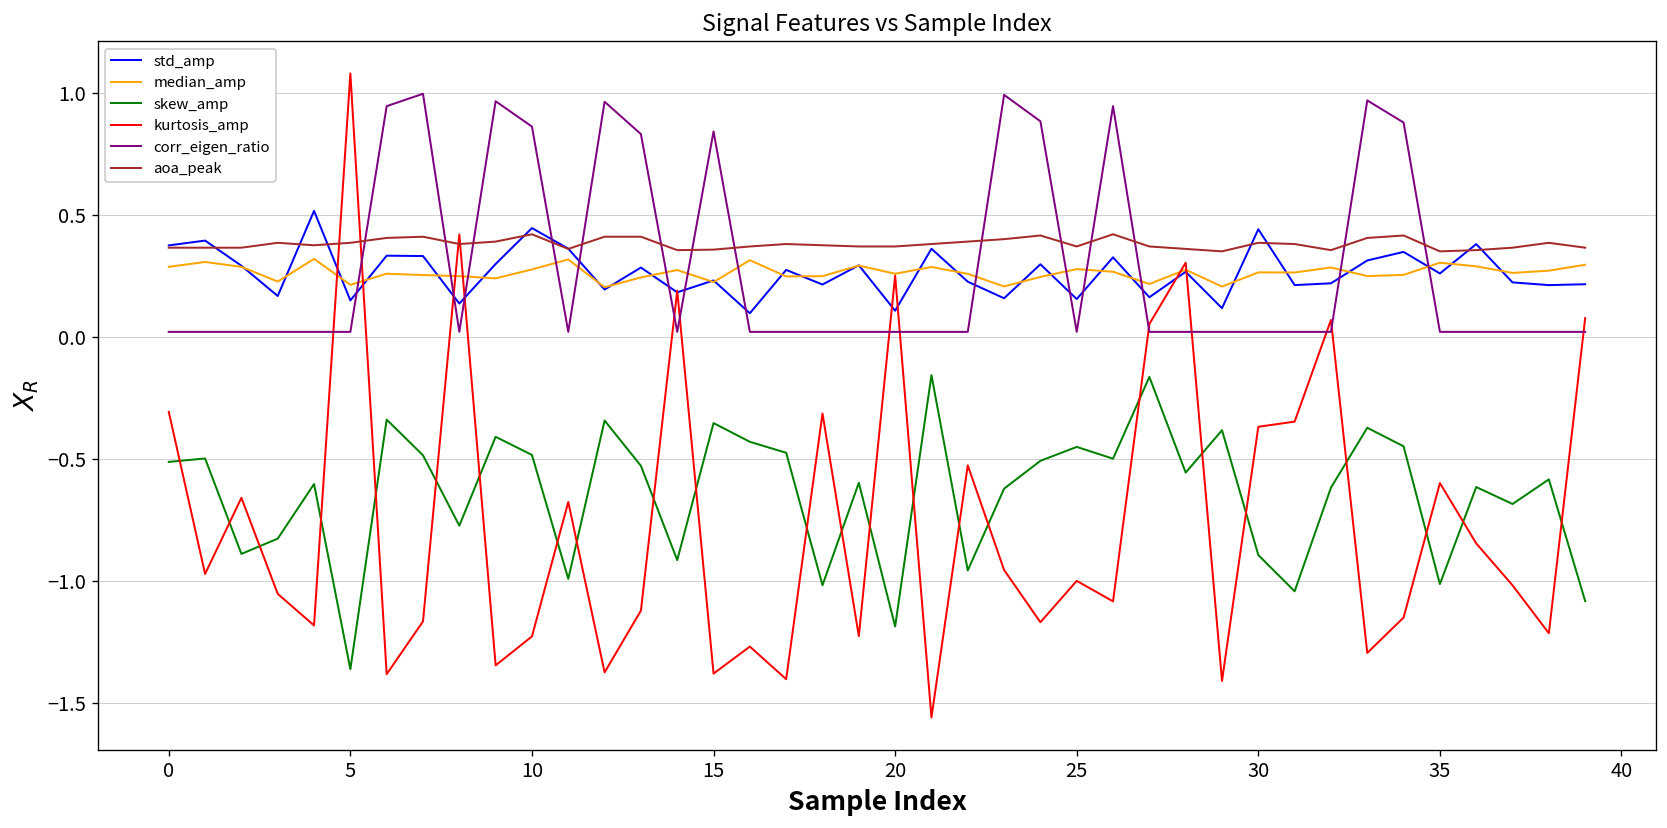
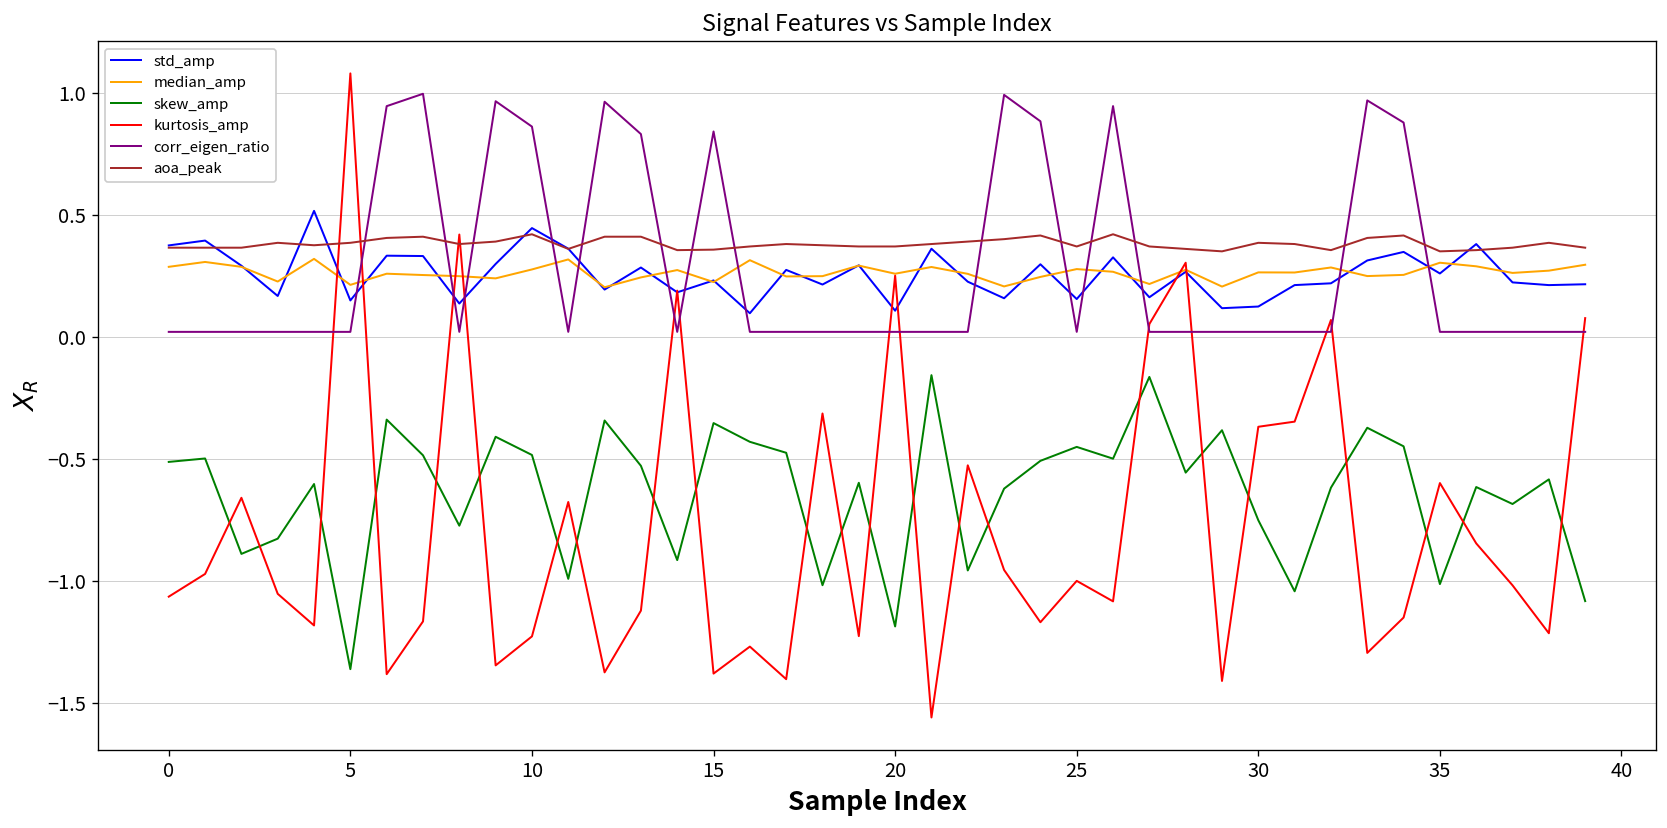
  {
    "std_amp": {
      "5": 0.15,
      "10": 0.45,
      "20": 0.11,
      "25": 0.15,
-     "30": 0.44,
+     "30": 0.12,
      "35": 0.26
    },
    "median_amp": {
      "0": 0.29,
      "5": 0.21,
      "10": 0.28,
      "25": 0.28,
      "30": 0.26,
      "35": 0.30
    },
    "skew_amp": {
      "0": -0.51,
      "5": -1.36,
      "10": -0.48,
      "15": -0.35,
      "20": -1.19,
      "25": -0.45,
-     "30": -0.89,
+     "30": -0.75,
      "35": -1.01
    },
    "kurtosis_amp": {
-     "0": -0.31,
+     "0": -1.07,
      "5": 1.08,
      "10": -1.23,
      "15": -1.38,
      "25": -1.00,
      "30": -0.37,
      "35": -0.60
    },
    "corr_eigen_ratio": {
      "0": 0.02,
      "5": 0.02,
      "10": 0.86,
      "15": 0.84,
      "20": 0.02,
      "25": 0.02,
      "30": 0.02,
      "35": 0.02
    },
    "aoa_peak": {
      "5": 0.39,
      "10": 0.42,
      "15": 0.36,
      "20": 0.37,
      "25": 0.37,
      "30": 0.39,
      "35": 0.35
    }
  }
